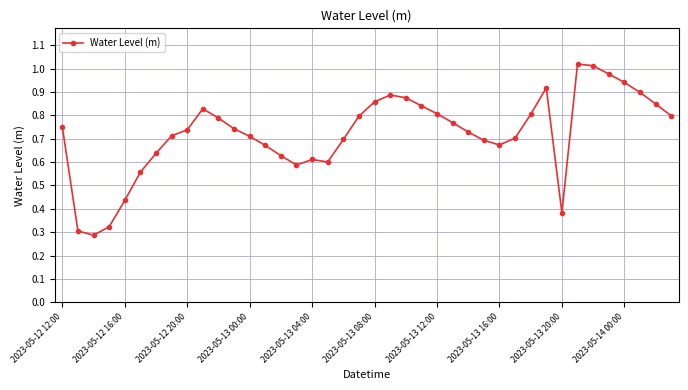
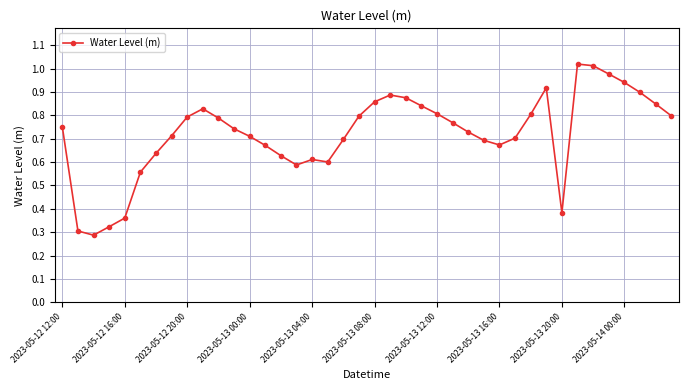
  {
    "2023-05-12 12:00": 0.75,
-   "2023-05-12 16:00": 0.44,
-   "2023-05-12 20:00": 0.74,
+   "2023-05-12 16:00": 0.36,
+   "2023-05-12 20:00": 0.79,
    "2023-05-13 00:00": 0.71,
    "2023-05-13 04:00": 0.61,
    "2023-05-13 08:00": 0.86,
    "2023-05-13 12:00": 0.81,
    "2023-05-13 16:00": 0.67,
    "2023-05-13 20:00": 0.38,
    "2023-05-14 00:00": 0.94
  }
